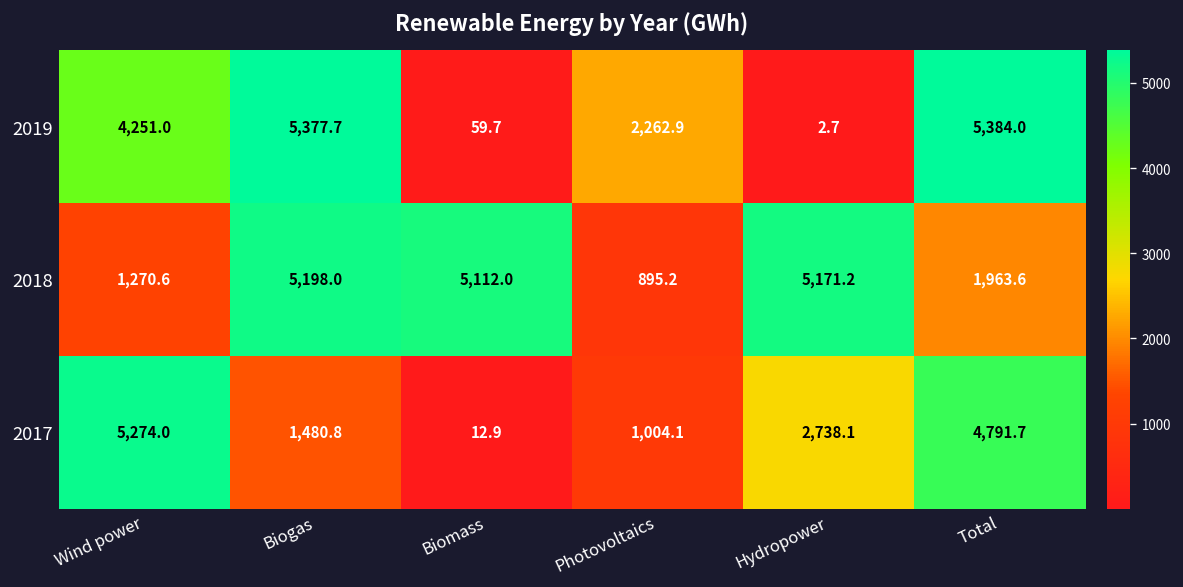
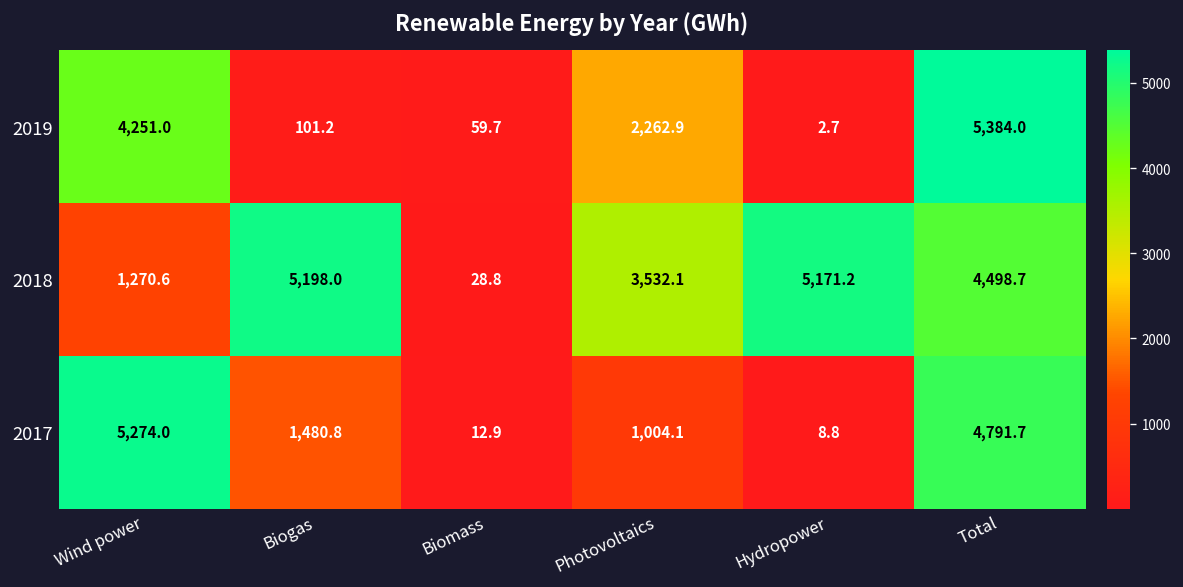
  {
    "2019": {
      "Wind power": "4,251.0",
-     "Biogas": "5,377.7",
+     "Biogas": "101.2",
      "Biomass": "59.7",
      "Photovoltaics": "2,262.9",
      "Hydropower": "2.7",
      "Total": "5,384.0"
    },
    "2018": {
      "Wind power": "1,270.6",
      "Biogas": "5,198.0",
-     "Biomass": "5,112.0",
-     "Photovoltaics": "895.2",
+     "Biomass": "28.8",
+     "Photovoltaics": "3,532.1",
      "Hydropower": "5,171.2",
-     "Total": "1,963.6"
+     "Total": "4,498.7"
    },
    "2017": {
      "Wind power": "5,274.0",
      "Biogas": "1,480.8",
      "Biomass": "12.9",
      "Photovoltaics": "1,004.1",
-     "Hydropower": "2,738.1",
+     "Hydropower": "8.8",
      "Total": "4,791.7"
    }
  }
